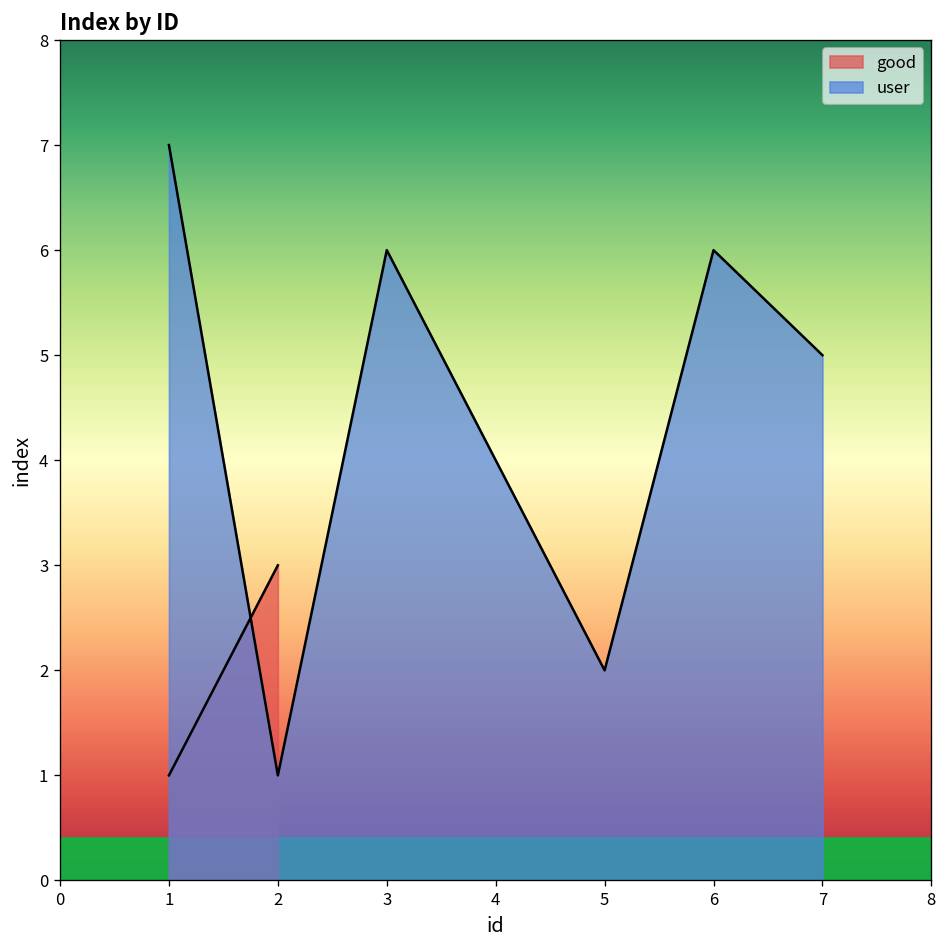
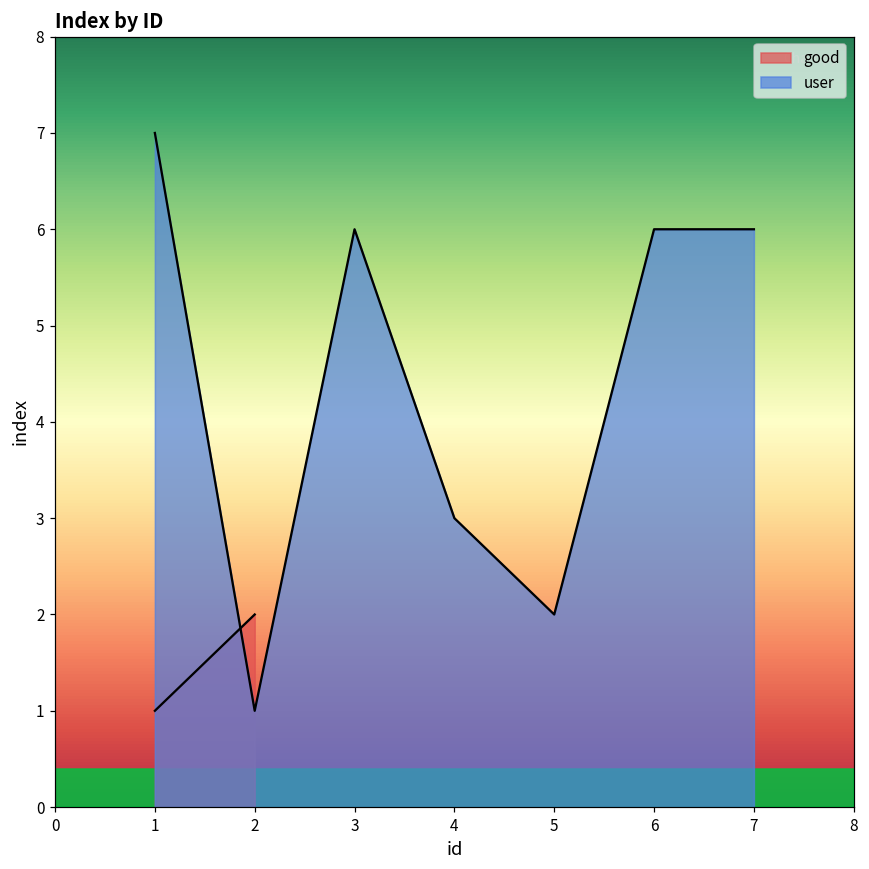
  {
    "good": {
      "1": 1,
-     "2": 3
+     "2": 2
    },
    "user": {
      "1": 7,
      "2": 1,
      "3": 6,
-     "4": 4,
+     "4": 3,
      "5": 2,
      "6": 6,
-     "7": 5
+     "7": 6
    }
  }
